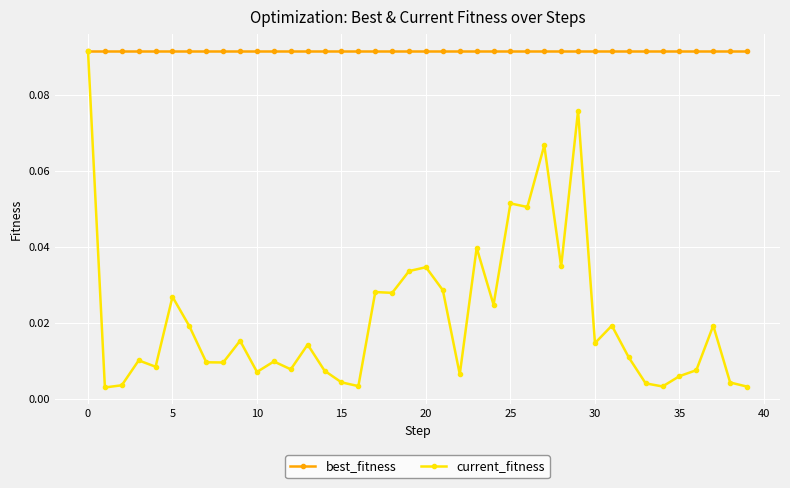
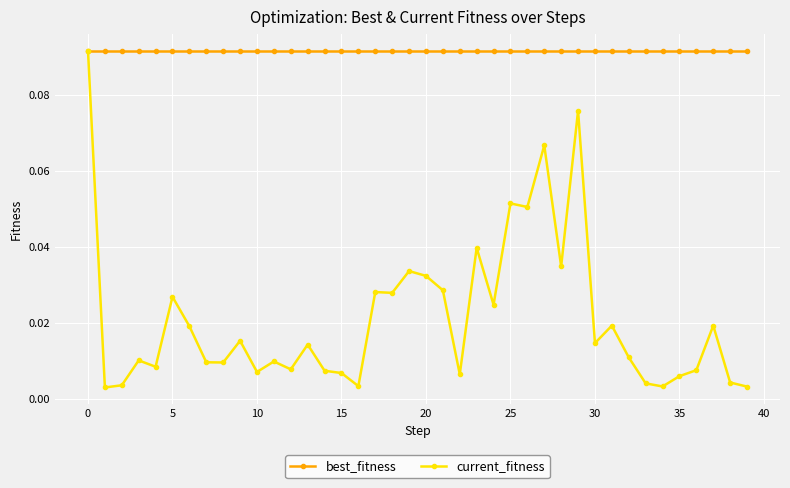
  {
    "best_fitness": {
      "5": 0.092,
      "10": 0.092,
      "15": 0.092,
      "20": 0.092,
      "25": 0.092,
      "30": 0.092,
      "35": 0.092
    },
    "current_fitness": {
      "5": 0.027,
      "10": 0.007,
-     "15": 0.004,
-     "20": 0.035,
+     "15": 0.007,
+     "20": 0.032,
      "25": 0.051,
      "30": 0.015,
      "35": 0.006
    }
  }
